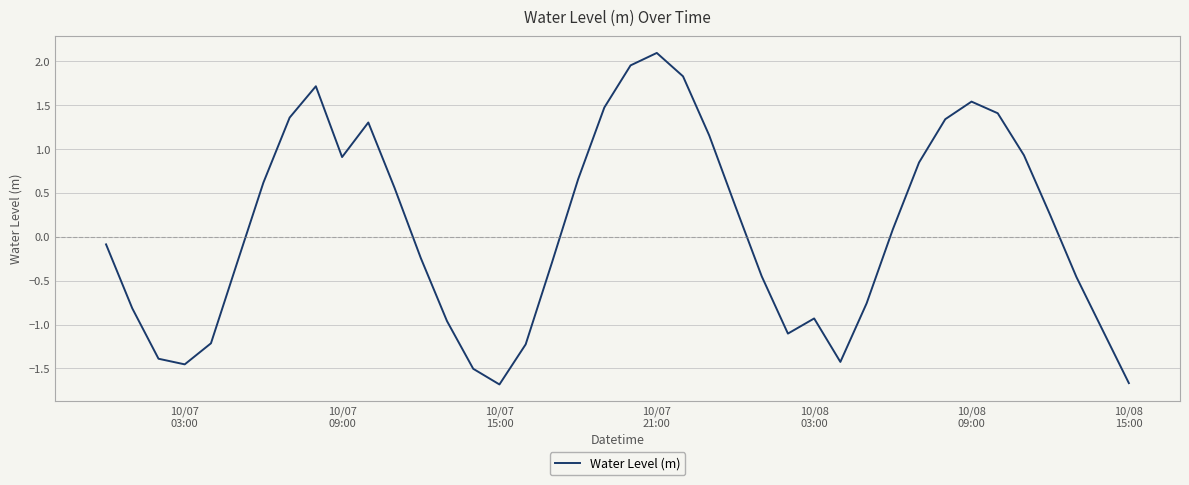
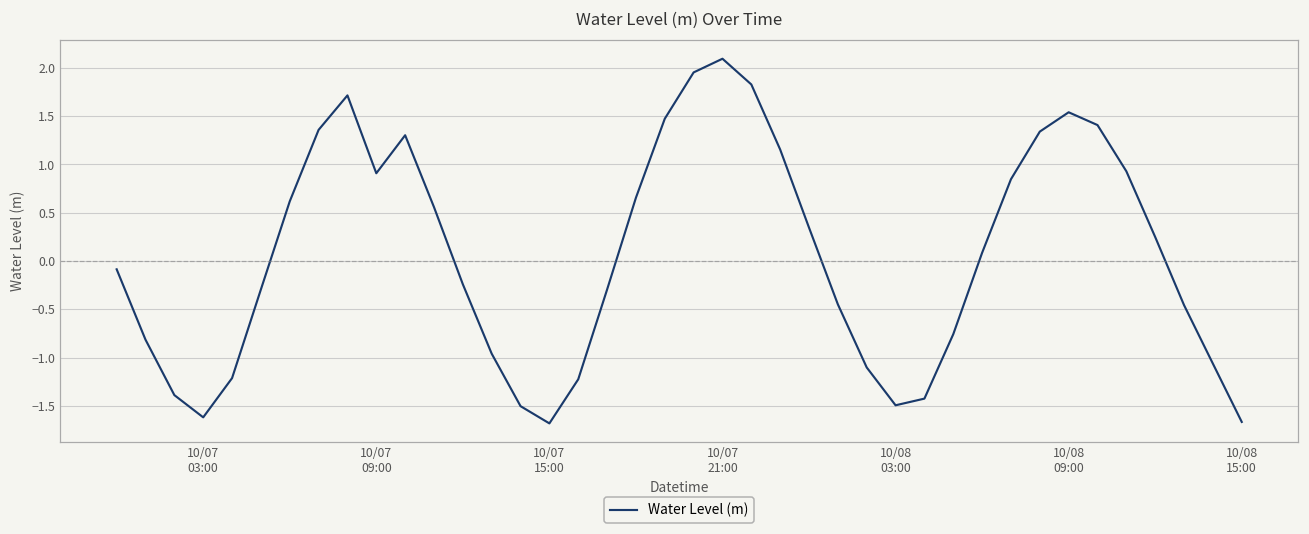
  {
-   "10/07 03:00": -1.5,
+   "10/07 03:00": -1.6,
    "10/07 09:00": 0.9,
    "10/07 15:00": -1.7,
    "10/07 21:00": 2.1,
-   "10/08 03:00": -0.9,
+   "10/08 03:00": -1.5,
    "10/08 09:00": 1.5,
    "10/08 15:00": -1.7
  }
